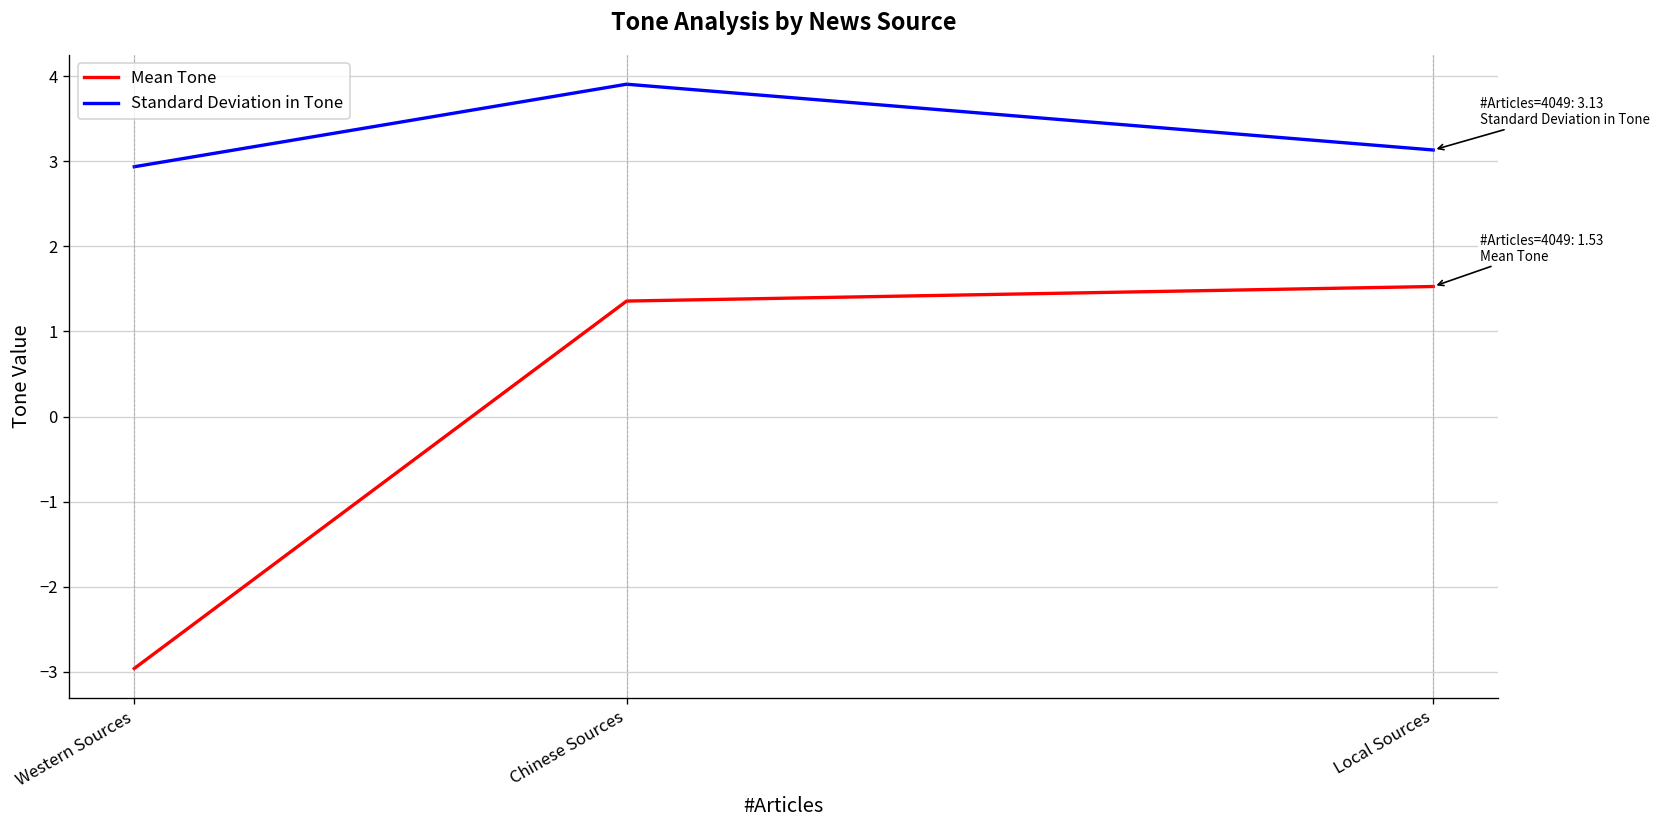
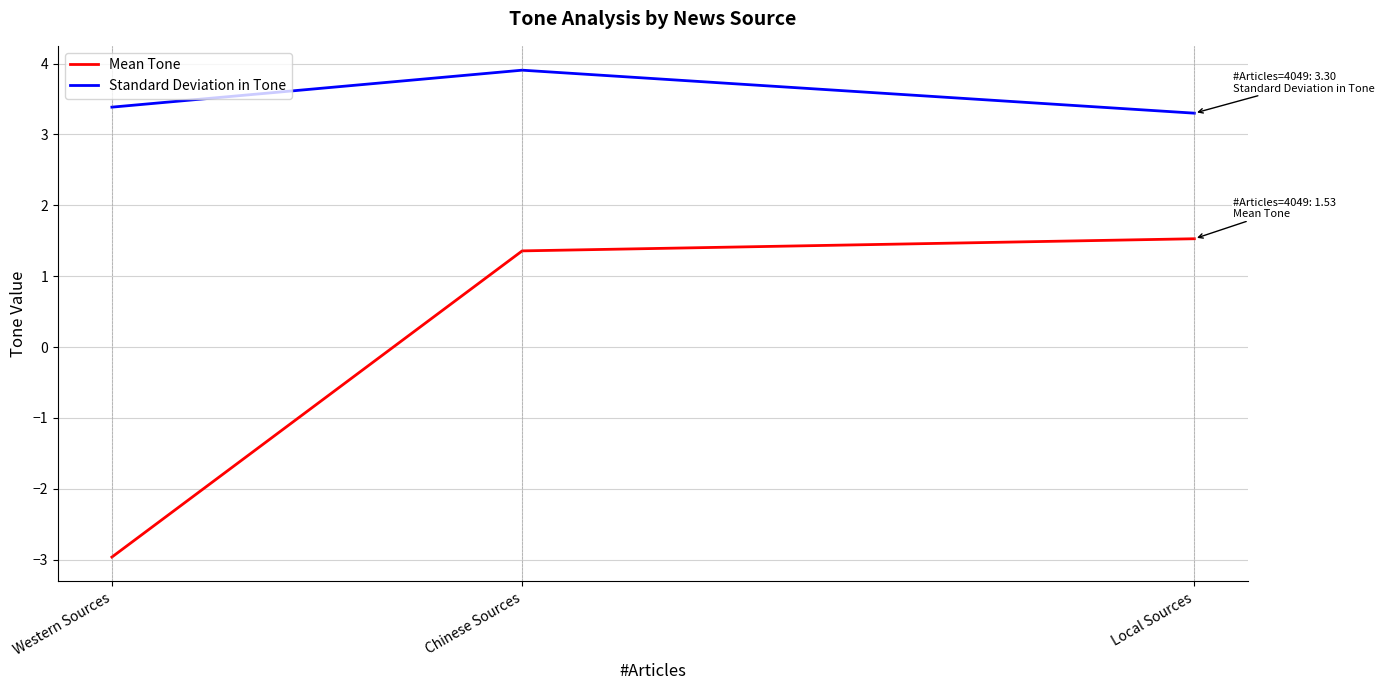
  {
    "Mean Tone": {
      "Western Sources": -3.0,
      "Chinese Sources": 1.4
    },
    "Standard Deviation in Tone": {
-     "Western Sources": 2.9,
-     "Local Sources": 3.13
+     "Western Sources": 3.4,
+     "Local Sources": 3.30
    }
  }
